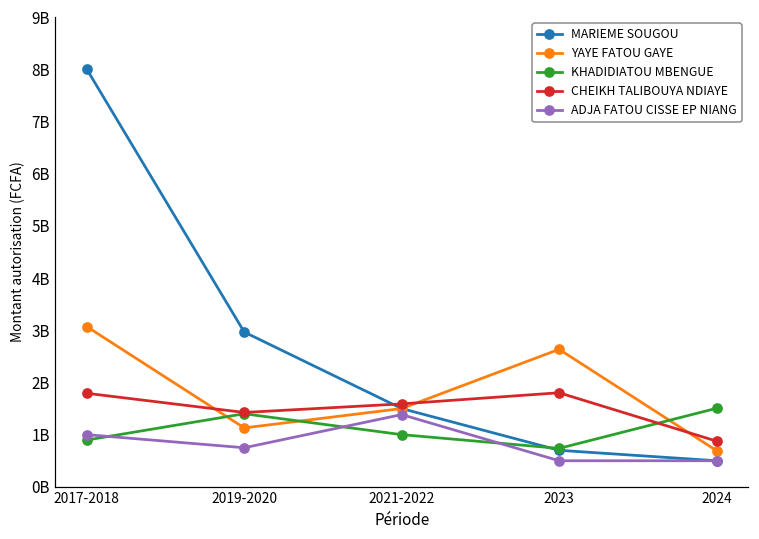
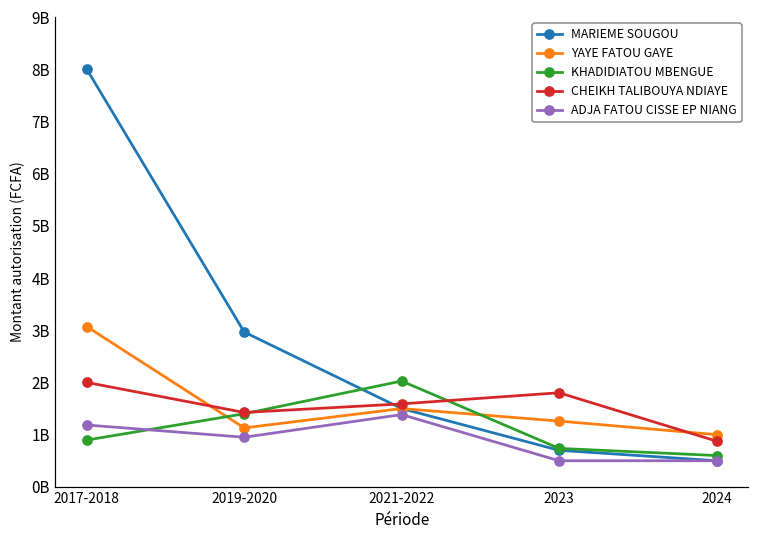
  {
    "MARIEME SOUGOU": {
      "2017-2018": 8000000000,
      "2019-2020": 3000000000
    },
    "YAYE FATOU GAYE": {
      "2017-2018": 3100000000,
      "2019-2020": 1100000000,
-     "2023": 2600000000,
-     "2024": 700000000
+     "2023": 1300000000,
+     "2024": 1000000000
    },
    "KHADIDIATOU MBENGUE": {
      "2017-2018": 900000000,
-     "2021-2022": 1000000000,
-     "2024": 1500000000
+     "2021-2022": 2000000000,
+     "2024": 600000000
    },
    "CHEIKH TALIBOUYA NDIAYE": {
-     "2017-2018": 1800000000,
+     "2017-2018": 2000000000,
      "2021-2022": 1600000000,
      "2023": 1800000000,
      "2024": 900000000
    },
    "ADJA FATOU CISSE EP NIANG": {
-     "2017-2018": 1000000000,
-     "2019-2020": 700000000,
+     "2017-2018": 1200000000,
+     "2019-2020": 1000000000,
      "2021-2022": 1400000000,
      "2023": 500000000
    }
  }
